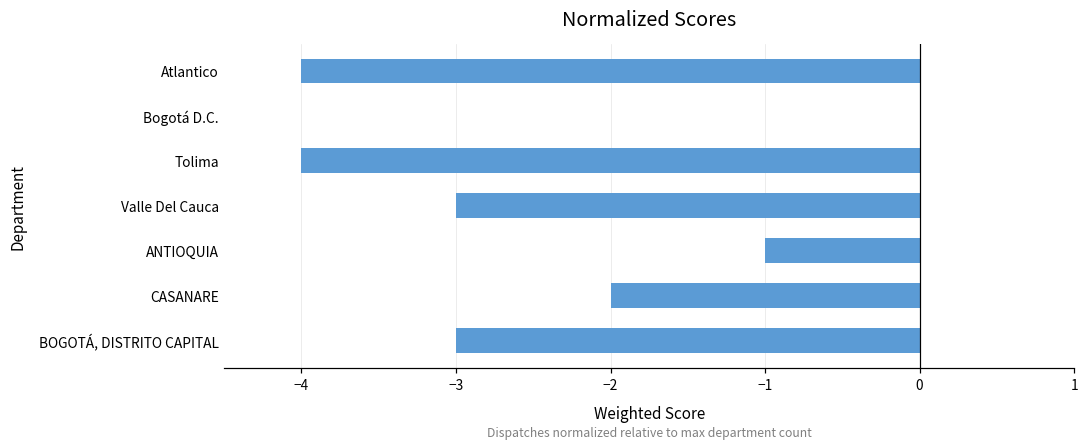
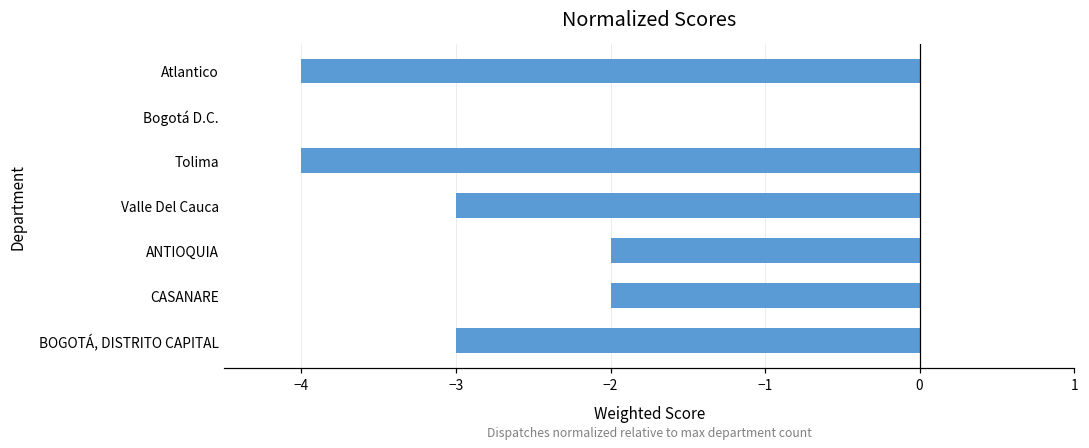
  {
    "Atlantico": -4.00,
    "Bogotá D.C.": 0.00,
    "Tolima": -4.00,
    "Valle Del Cauca": -3.00,
-   "ANTIOQUIA": -1.00,
+   "ANTIOQUIA": -2.00,
    "CASANARE": -2.00,
    "BOGOTÁ, DISTRITO CAPITAL": -3.00
  }
